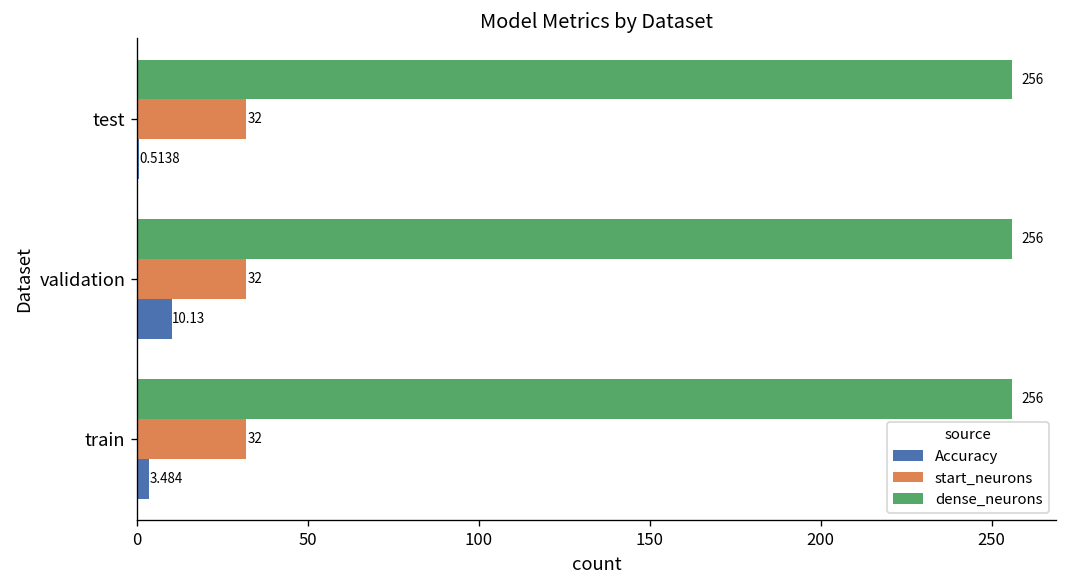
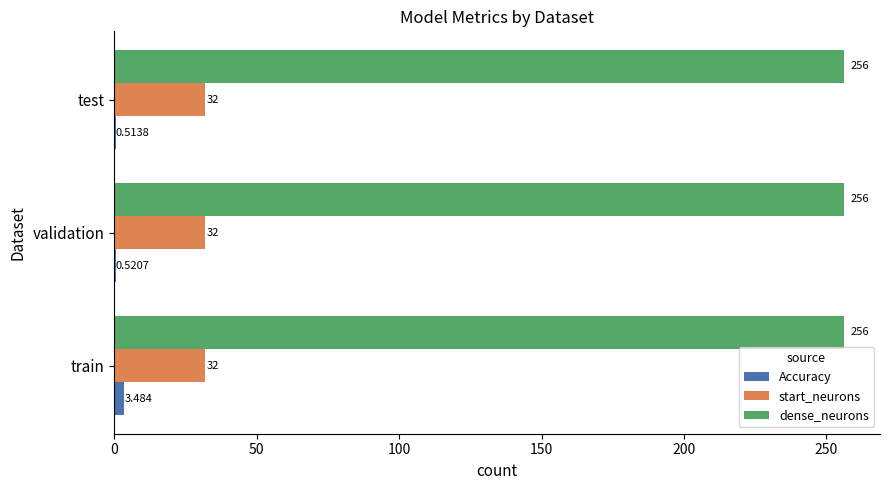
  {
    "Accuracy": {
      "test": 0.5138,
-     "validation": 10.13,
+     "validation": 0.5207,
      "train": 3.484
    },
    "start_neurons": {
      "test": 32,
      "validation": 32,
      "train": 32
    },
    "dense_neurons": {
      "test": 256,
      "validation": 256,
      "train": 256
    }
  }
